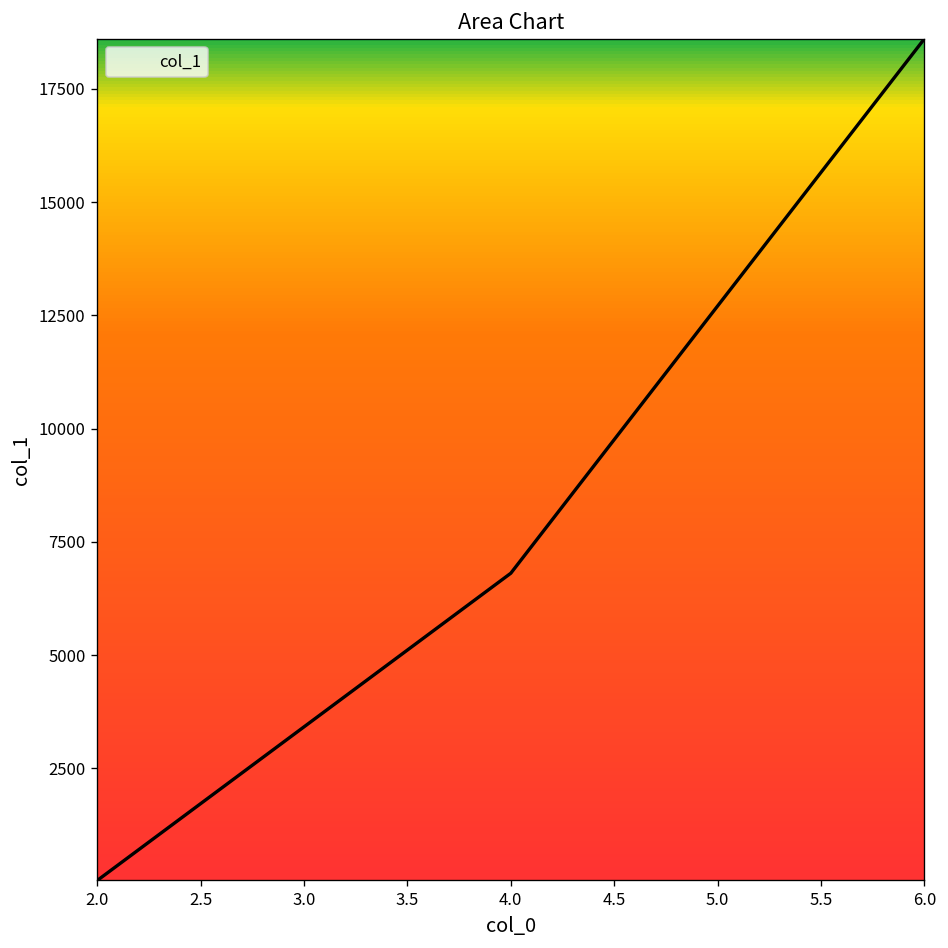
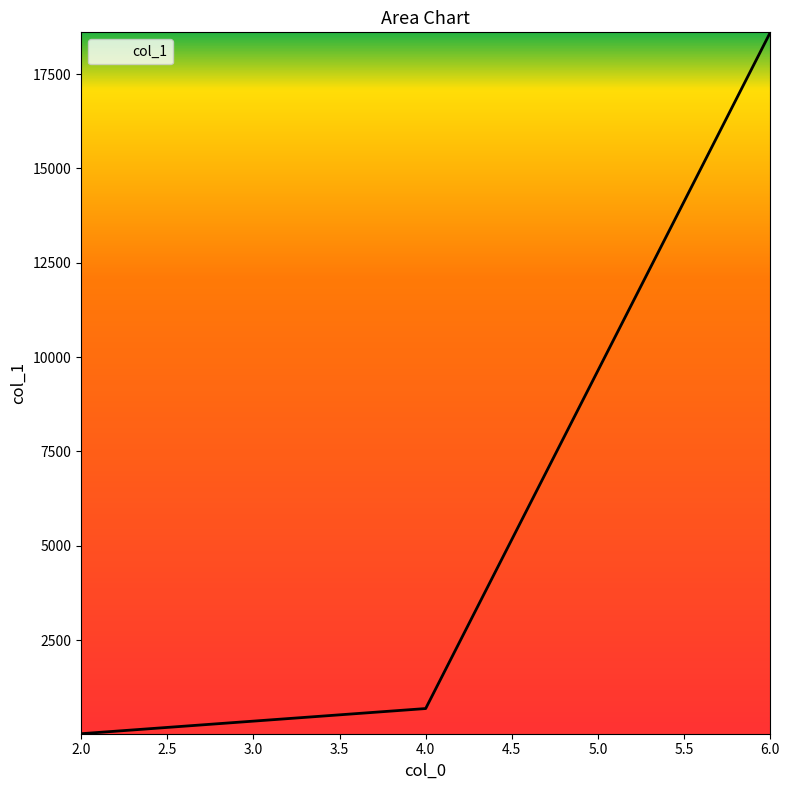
  {
    "2.0": 0,
-   "4.0": 6800,
+   "4.0": 700,
    "6.0": 18600
  }
